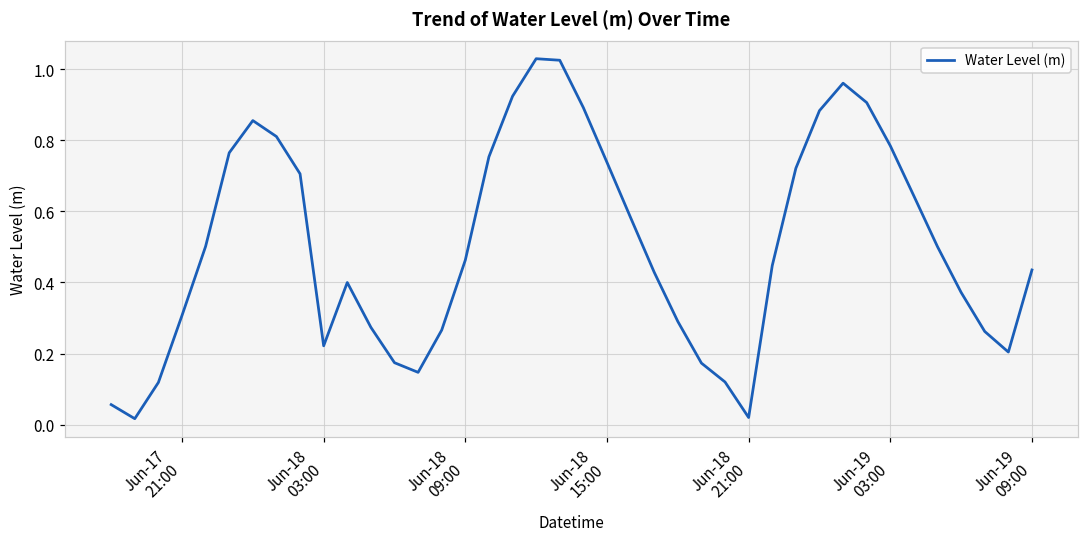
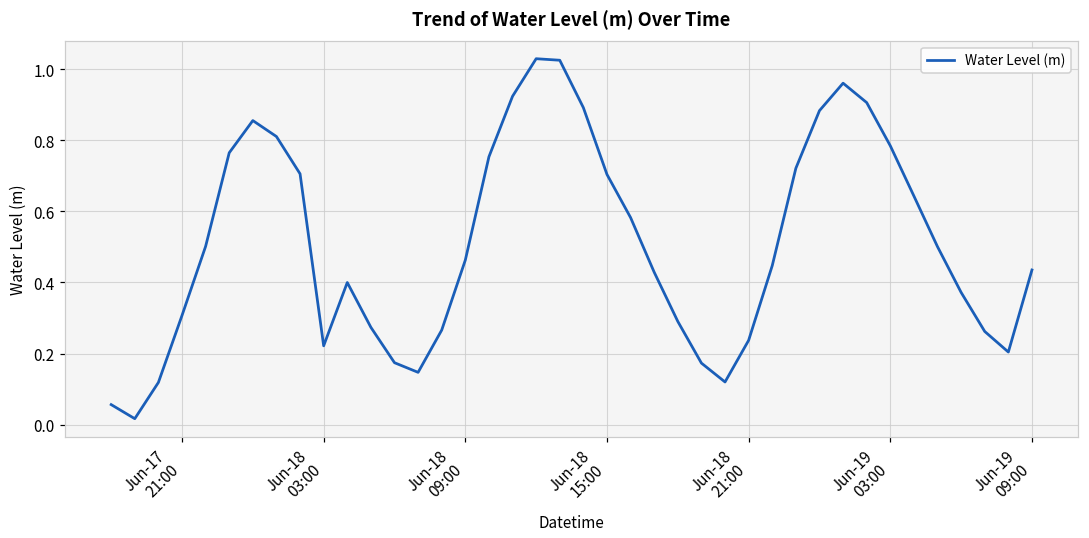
  {
    "Jun-17 21:00": 0.31,
    "Jun-18 03:00": 0.22,
    "Jun-18 09:00": 0.46,
-   "Jun-18 15:00": 0.74,
-   "Jun-18 21:00": 0.02,
+   "Jun-18 15:00": 0.70,
+   "Jun-18 21:00": 0.24,
    "Jun-19 03:00": 0.78,
    "Jun-19 09:00": 0.44
  }
